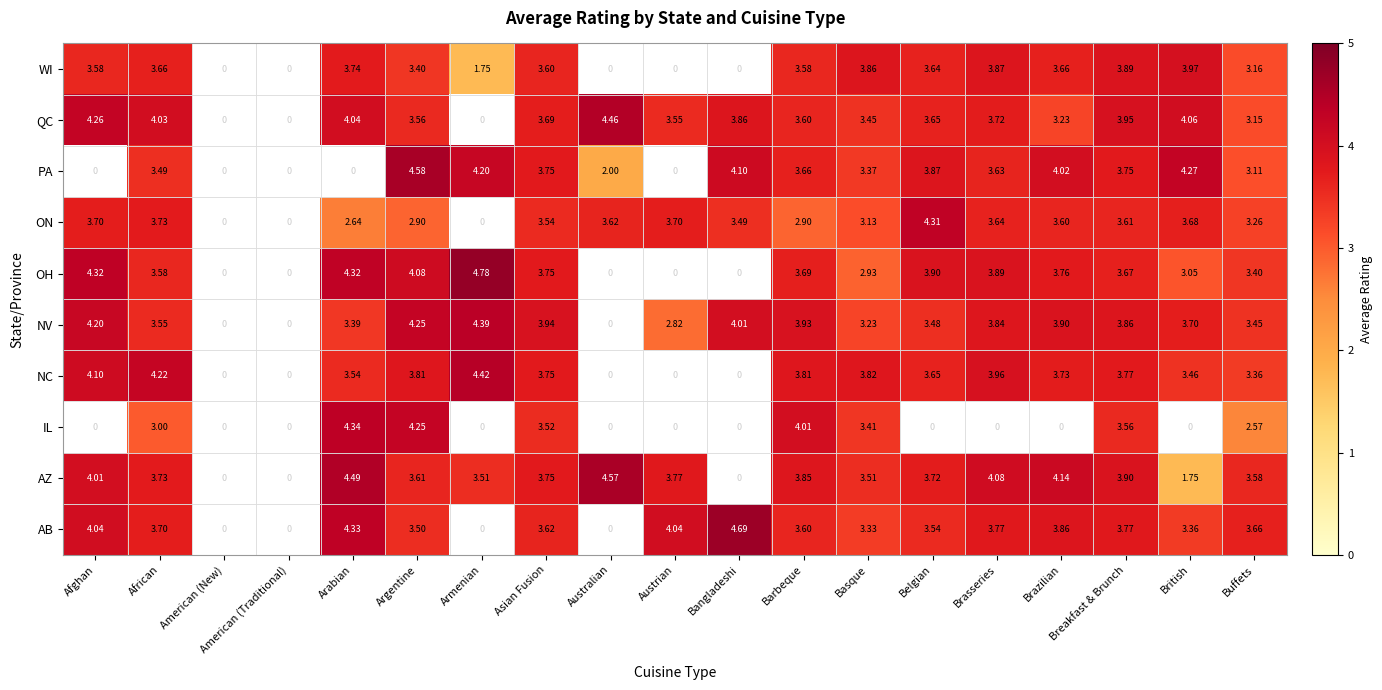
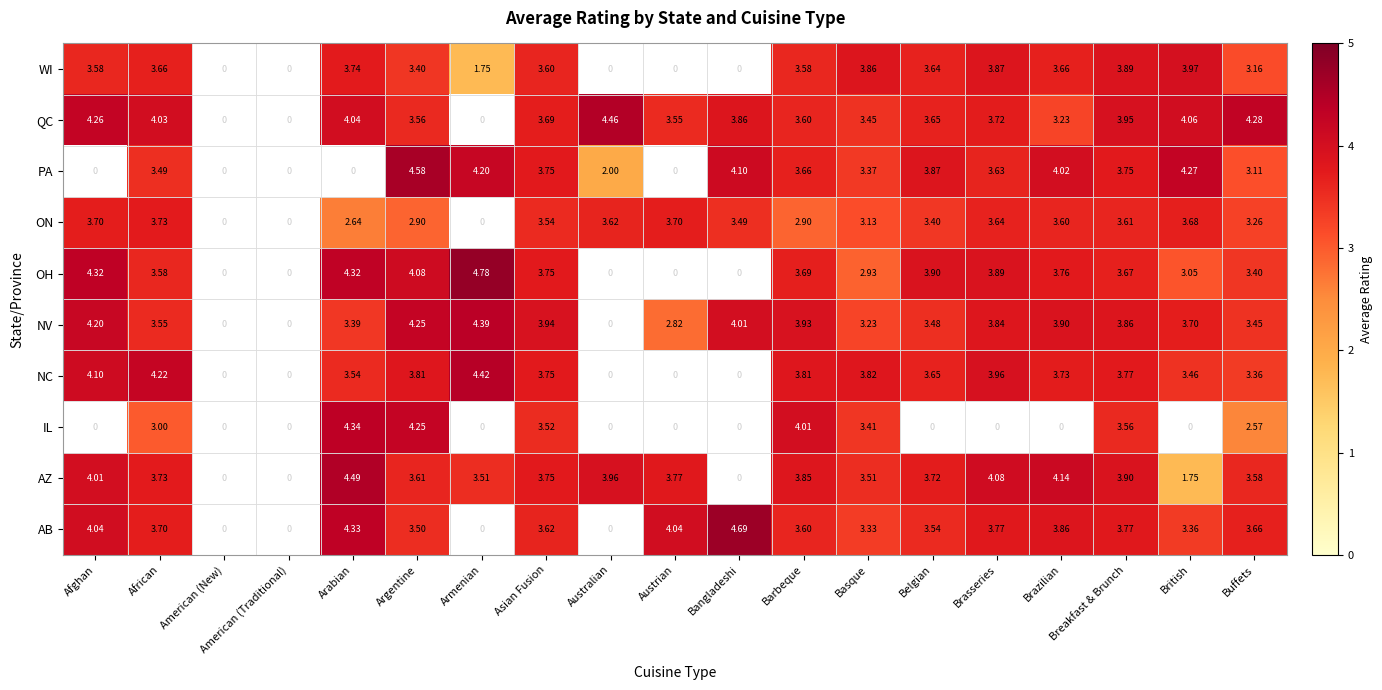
  {
    "WI": {
      "Afghan": 3.58,
      "African": 3.66,
      "Arabian": 3.74,
      "Argentine": 3.40,
      "Armenian": 1.75,
      "Asian Fusion": 3.60,
      "Barbeque": 3.58,
      "Basque": 3.86,
      "Belgian": 3.64,
      "Brasseries": 3.87,
      "Brazilian": 3.66,
      "Breakfast & Brunch": 3.89,
      "British": 3.97,
      "Buffets": 3.16
    },
    "QC": {
      "Afghan": 4.26,
      "African": 4.03,
      "Arabian": 4.04,
      "Argentine": 3.56,
      "Asian Fusion": 3.69,
      "Australian": 4.46,
      "Austrian": 3.55,
      "Bangladeshi": 3.86,
      "Barbeque": 3.60,
      "Basque": 3.45,
      "Belgian": 3.65,
      "Brasseries": 3.72,
      "Brazilian": 3.23,
      "Breakfast & Brunch": 3.95,
      "British": 4.06,
-     "Buffets": 3.15
+     "Buffets": 4.28
    },
    "PA": {
      "African": 3.49,
      "Argentine": 4.58,
      "Armenian": 4.20,
      "Asian Fusion": 3.75,
      "Australian": 2.00,
      "Bangladeshi": 4.10,
      "Barbeque": 3.66,
      "Basque": 3.37,
      "Belgian": 3.87,
      "Brasseries": 3.63,
      "Brazilian": 4.02,
      "Breakfast & Brunch": 3.75,
      "British": 4.27,
      "Buffets": 3.11
    },
    "ON": {
      "Afghan": 3.70,
      "African": 3.73,
      "Arabian": 2.64,
      "Argentine": 2.90,
      "Asian Fusion": 3.54,
      "Australian": 3.62,
      "Austrian": 3.70,
      "Bangladeshi": 3.49,
      "Barbeque": 2.90,
      "Basque": 3.13,
-     "Belgian": 4.31,
+     "Belgian": 3.40,
      "Brasseries": 3.64,
      "Brazilian": 3.60,
      "Breakfast & Brunch": 3.61,
      "British": 3.68,
      "Buffets": 3.26
    },
    "OH": {
      "Afghan": 4.32,
      "African": 3.58,
      "Arabian": 4.32,
      "Argentine": 4.08,
      "Armenian": 4.78,
      "Asian Fusion": 3.75,
      "Barbeque": 3.69,
      "Basque": 2.93,
      "Belgian": 3.90,
      "Brasseries": 3.89,
      "Brazilian": 3.76,
      "Breakfast & Brunch": 3.67,
      "British": 3.05,
      "Buffets": 3.40
    },
    "NV": {
      "Afghan": 4.20,
      "African": 3.55,
      "Arabian": 3.39,
      "Argentine": 4.25,
      "Armenian": 4.39,
      "Asian Fusion": 3.94,
      "Austrian": 2.82,
      "Bangladeshi": 4.01,
      "Barbeque": 3.93,
      "Basque": 3.23,
      "Belgian": 3.48,
      "Brasseries": 3.84,
      "Brazilian": 3.90,
      "Breakfast & Brunch": 3.86,
      "British": 3.70,
      "Buffets": 3.45
    },
    "NC": {
      "Afghan": 4.10,
      "African": 4.22,
      "Arabian": 3.54,
      "Argentine": 3.81,
      "Armenian": 4.42,
      "Asian Fusion": 3.75,
      "Barbeque": 3.81,
      "Basque": 3.82,
      "Belgian": 3.65,
      "Brasseries": 3.96,
      "Brazilian": 3.73,
      "Breakfast & Brunch": 3.77,
      "British": 3.46,
      "Buffets": 3.36
    },
    "IL": {
      "African": 3.00,
      "Arabian": 4.34,
      "Argentine": 4.25,
      "Asian Fusion": 3.52,
      "Barbeque": 4.01,
      "Basque": 3.41,
      "Breakfast & Brunch": 3.56,
      "Buffets": 2.57
    },
    "AZ": {
      "Afghan": 4.01,
      "African": 3.73,
      "Arabian": 4.49,
      "Argentine": 3.61,
      "Armenian": 3.51,
      "Asian Fusion": 3.75,
-     "Australian": 4.57,
+     "Australian": 3.96,
      "Austrian": 3.77,
      "Barbeque": 3.85,
      "Basque": 3.51,
      "Belgian": 3.72,
      "Brasseries": 4.08,
      "Brazilian": 4.14,
      "Breakfast & Brunch": 3.90,
      "British": 1.75,
      "Buffets": 3.58
    },
    "AB": {
      "Afghan": 4.04,
      "African": 3.70,
      "Arabian": 4.33,
      "Argentine": 3.50,
      "Asian Fusion": 3.62,
      "Austrian": 4.04,
      "Bangladeshi": 4.69,
      "Barbeque": 3.60,
      "Basque": 3.33,
      "Belgian": 3.54,
      "Brasseries": 3.77,
      "Brazilian": 3.86,
      "Breakfast & Brunch": 3.77,
      "British": 3.36,
      "Buffets": 3.66
    }
  }
